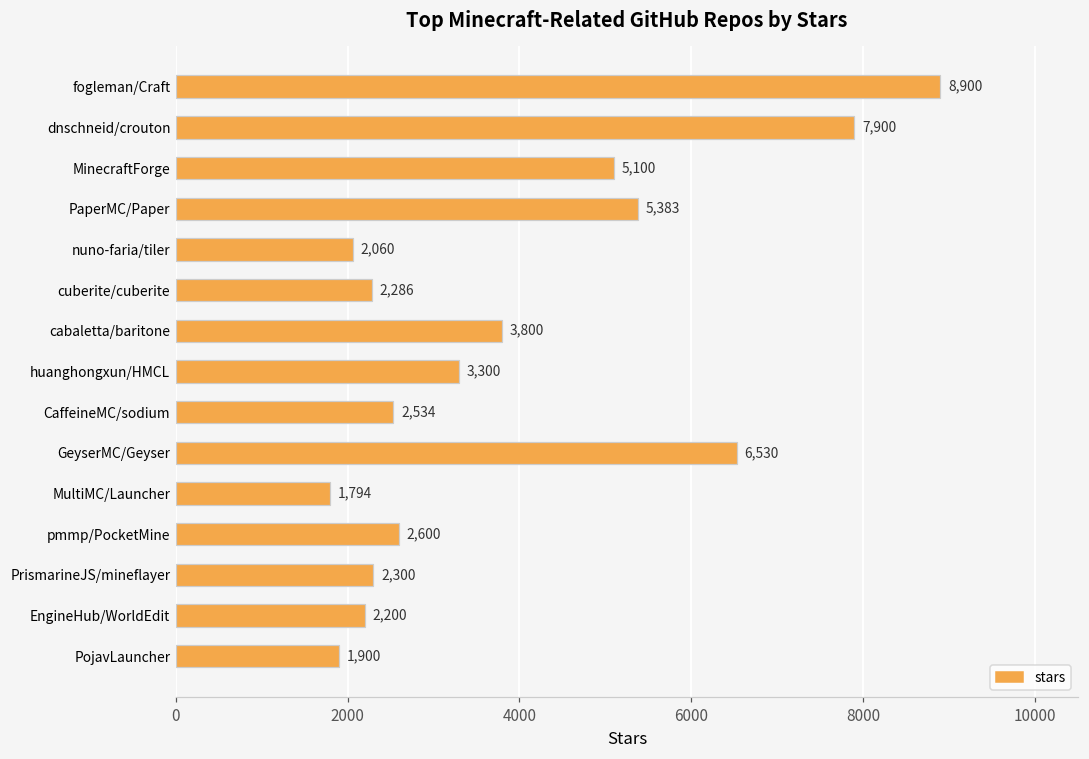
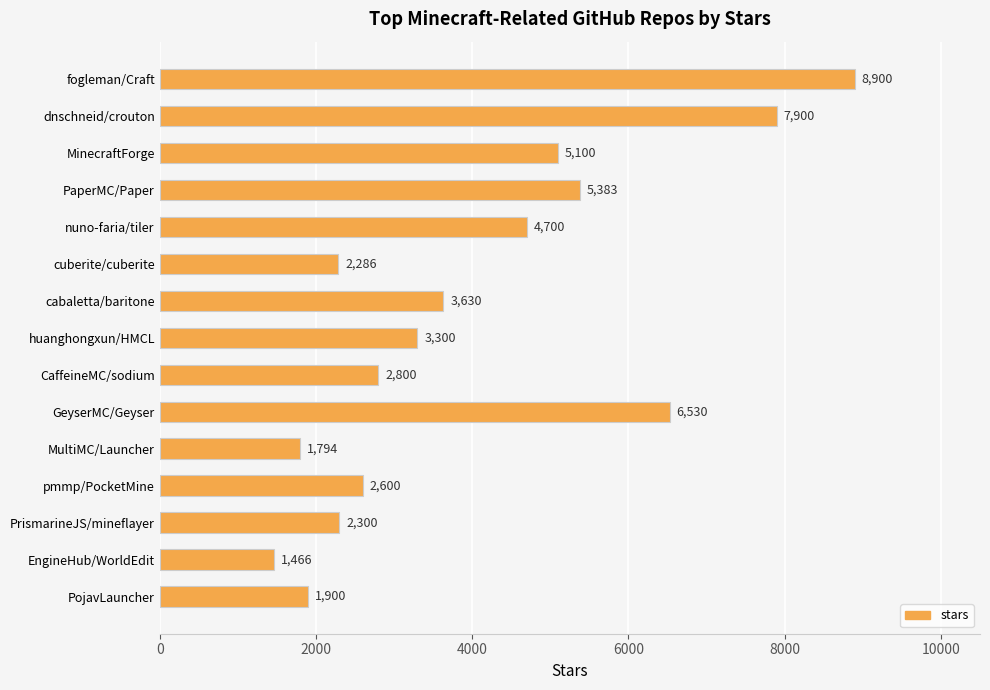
  {
    "fogleman/Craft": "8,900",
    "dnschneid/crouton": "7,900",
    "MinecraftForge": "5,100",
    "PaperMC/Paper": "5,383",
-   "nuno-faria/tiler": "2,060",
+   "nuno-faria/tiler": "4,700",
    "cuberite/cuberite": "2,286",
-   "cabaletta/baritone": "3,800",
+   "cabaletta/baritone": "3,630",
    "huanghongxun/HMCL": "3,300",
-   "CaffeineMC/sodium": "2,534",
+   "CaffeineMC/sodium": "2,800",
    "GeyserMC/Geyser": "6,530",
    "MultiMC/Launcher": "1,794",
    "pmmp/PocketMine": "2,600",
    "PrismarineJS/mineflayer": "2,300",
-   "EngineHub/WorldEdit": "2,200",
+   "EngineHub/WorldEdit": "1,466",
    "PojavLauncher": "1,900"
  }
